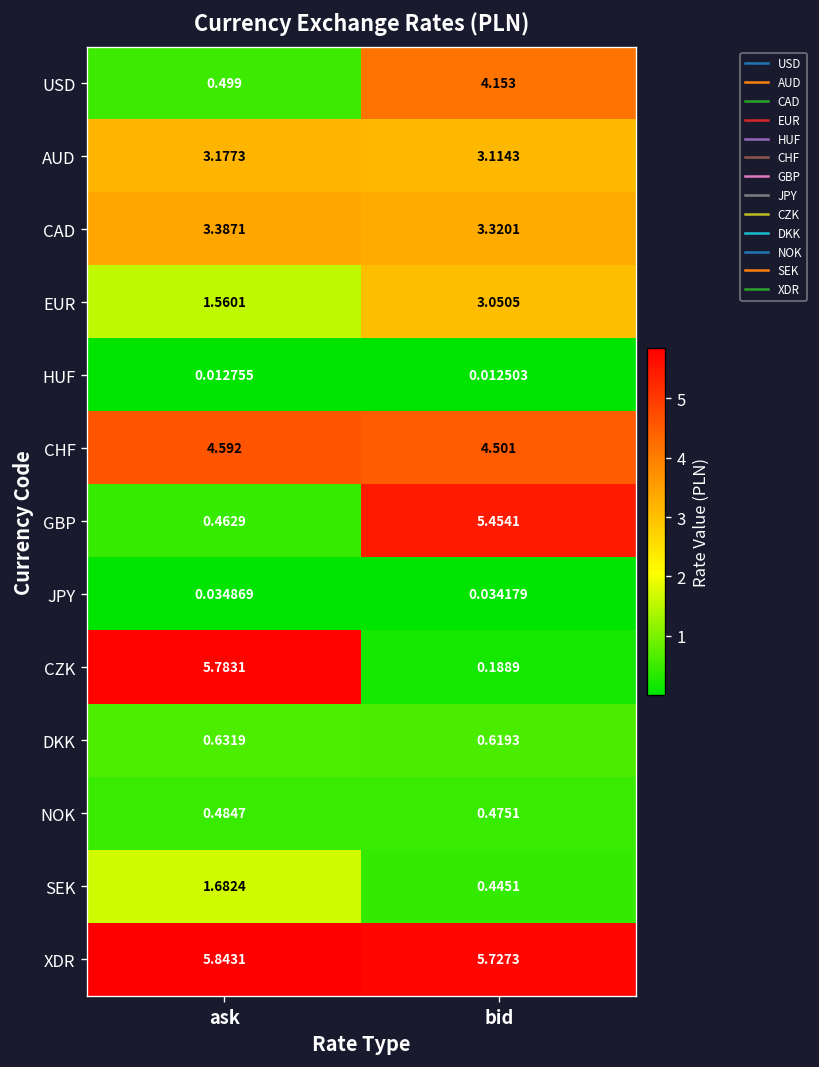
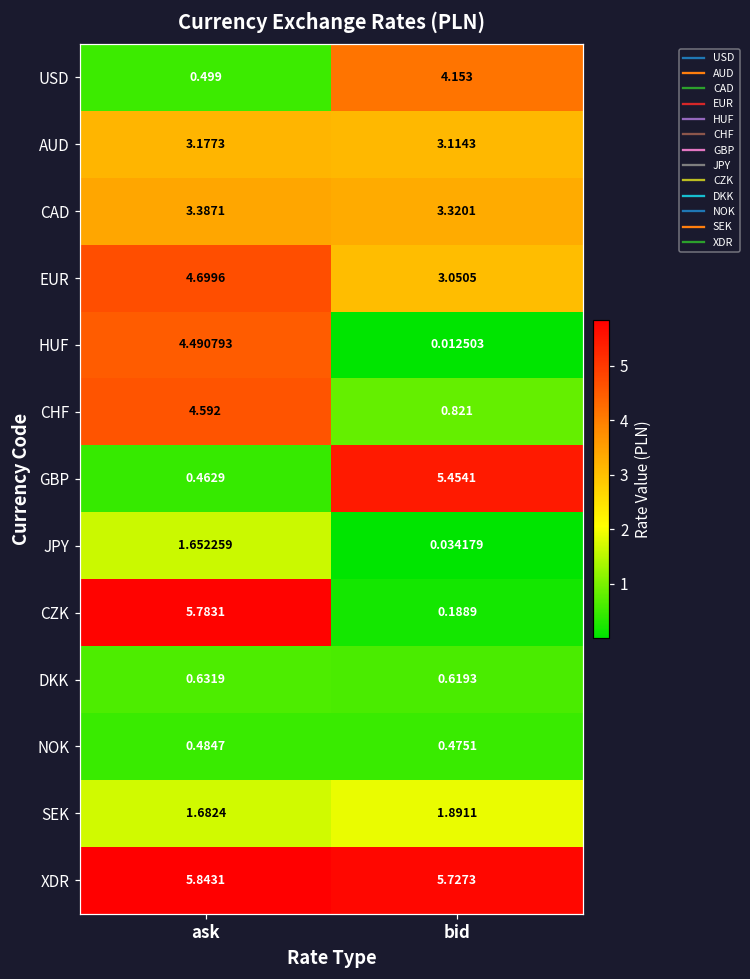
  {
    "USD": {
      "ask": 0.499,
      "bid": 4.153
    },
    "AUD": {
      "ask": 3.1773,
      "bid": 3.1143
    },
    "CAD": {
      "ask": 3.3871,
      "bid": 3.3201
    },
    "EUR": {
-     "ask": 1.5601,
+     "ask": 4.6996,
      "bid": 3.0505
    },
    "HUF": {
-     "ask": 0.012755,
+     "ask": 4.490793,
      "bid": 0.012503
    },
    "CHF": {
      "ask": 4.592,
-     "bid": 4.501
+     "bid": 0.821
    },
    "GBP": {
      "ask": 0.4629,
      "bid": 5.4541
    },
    "JPY": {
-     "ask": 0.034869,
+     "ask": 1.652259,
      "bid": 0.034179
    },
    "CZK": {
      "ask": 5.7831,
      "bid": 0.1889
    },
    "DKK": {
      "ask": 0.6319,
      "bid": 0.6193
    },
    "NOK": {
      "ask": 0.4847,
      "bid": 0.4751
    },
    "SEK": {
      "ask": 1.6824,
-     "bid": 0.4451
+     "bid": 1.8911
    },
    "XDR": {
      "ask": 5.8431,
      "bid": 5.7273
    }
  }
